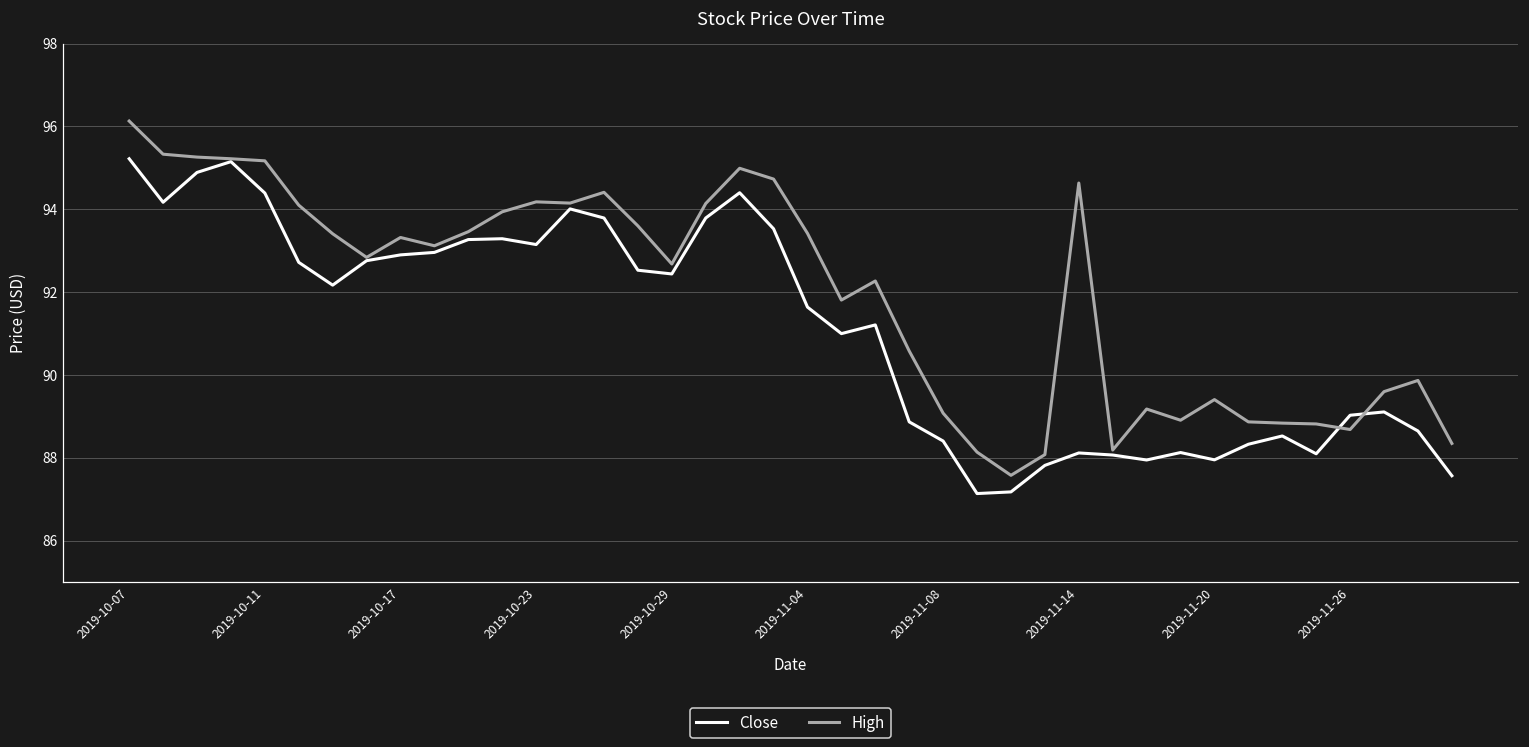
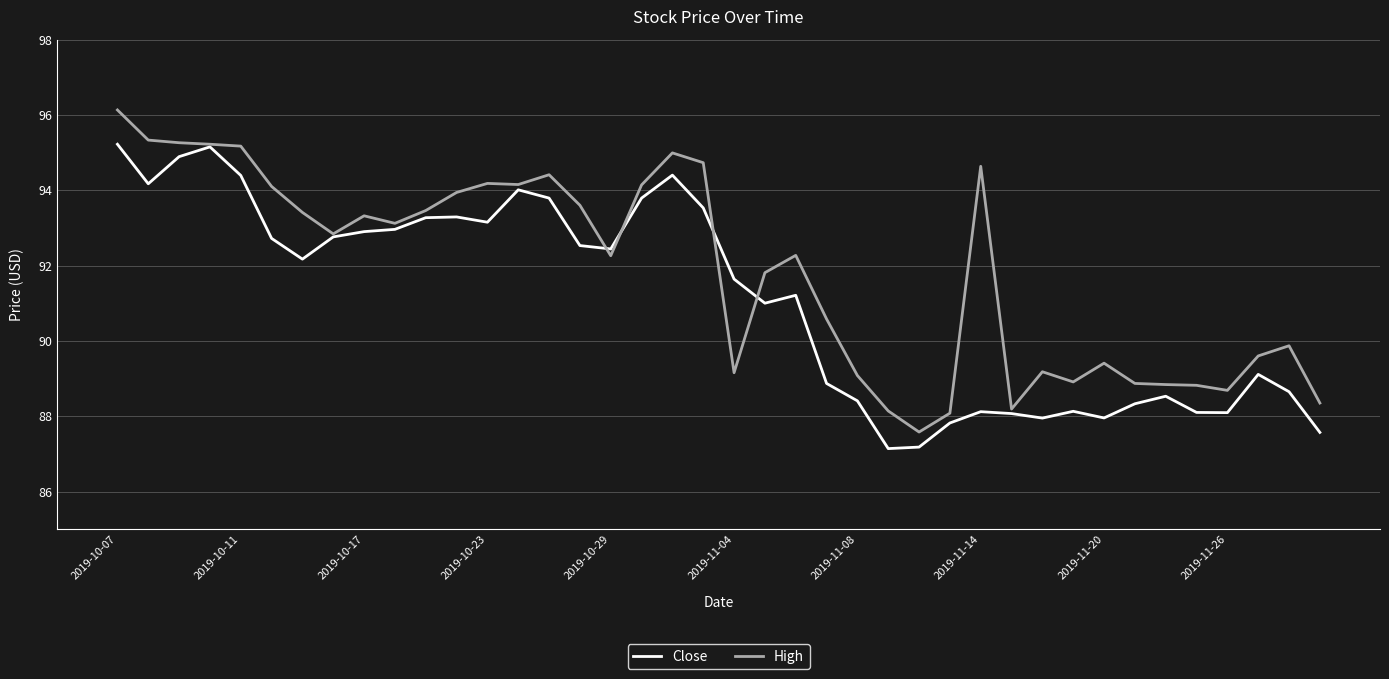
  {
    "Close": {
      "2019-10-07": 95.2,
      "2019-10-11": 94.4,
      "2019-10-17": 92.9,
      "2019-10-23": 93.2,
      "2019-10-29": 92.4,
      "2019-11-04": 91.6,
      "2019-11-08": 88.4,
      "2019-11-14": 88.1,
      "2019-11-20": 88.0,
-     "2019-11-26": 89.0
+     "2019-11-26": 88.1
    },
    "High": {
      "2019-10-07": 96.1,
      "2019-10-11": 95.2,
      "2019-10-17": 93.3,
      "2019-10-23": 94.2,
-     "2019-10-29": 92.7,
-     "2019-11-04": 93.4,
+     "2019-10-29": 92.3,
+     "2019-11-04": 89.2,
      "2019-11-08": 89.1,
      "2019-11-14": 94.6,
      "2019-11-20": 89.4,
      "2019-11-26": 88.7
    }
  }
